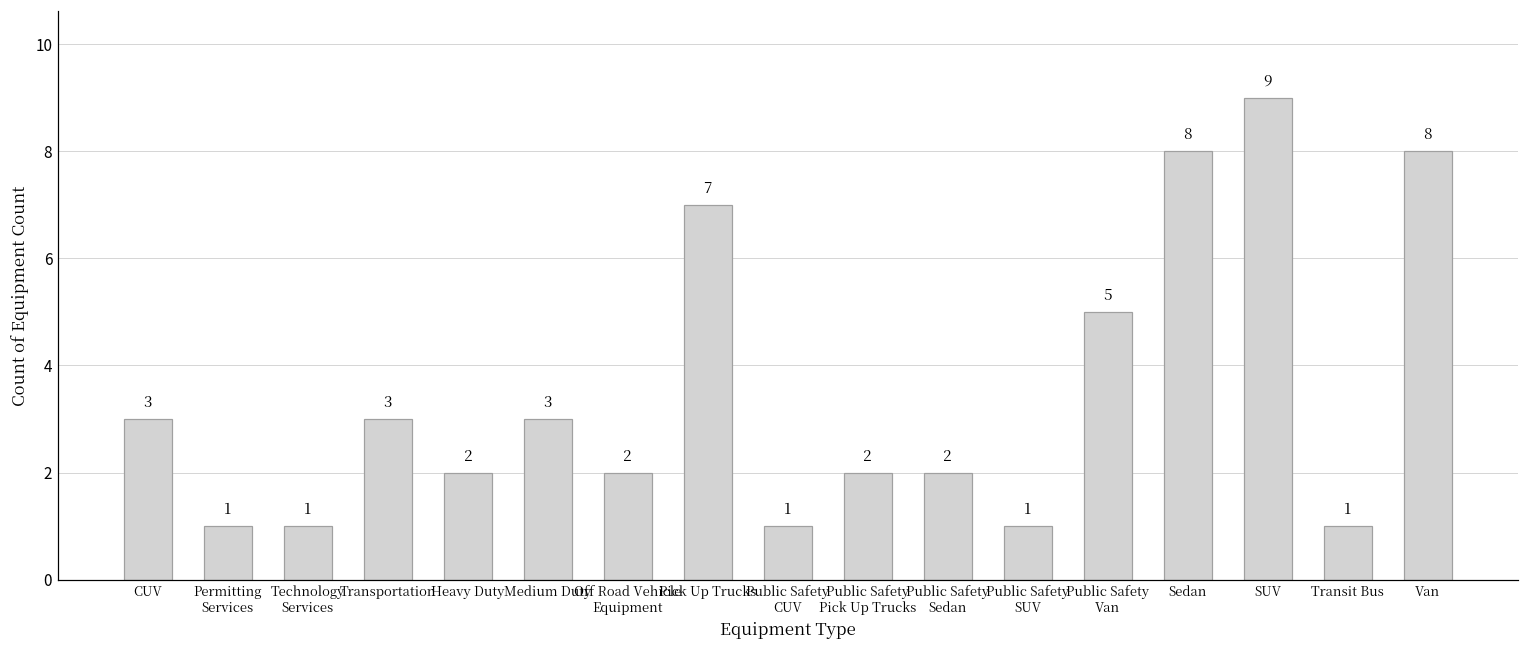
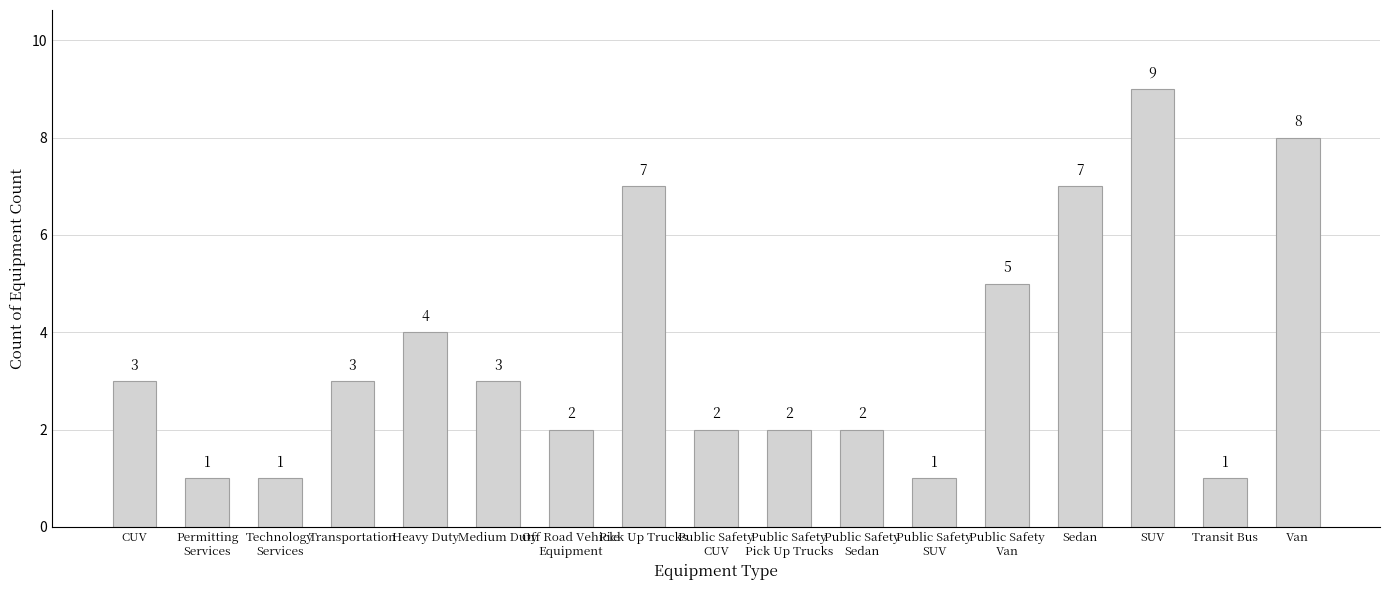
  {
    "CUV": 3,
    "Permitting Services": 1,
    "Technology Services": 1,
    "Transportation": 3,
-   "Heavy Duty": 2,
+   "Heavy Duty": 4,
    "Off Road Vehicle Equipment": 2,
-   "Public Safety CUV": 1,
+   "Public Safety CUV": 2,
    "Public Safety Pick Up Trucks": 2,
    "Public Safety Sedan": 2,
    "Public Safety SUV": 1,
    "Public Safety Van": 5,
-   "Sedan": 8,
+   "Sedan": 7,
    "SUV": 9,
    "Transit Bus": 1,
    "Van": 8
  }
